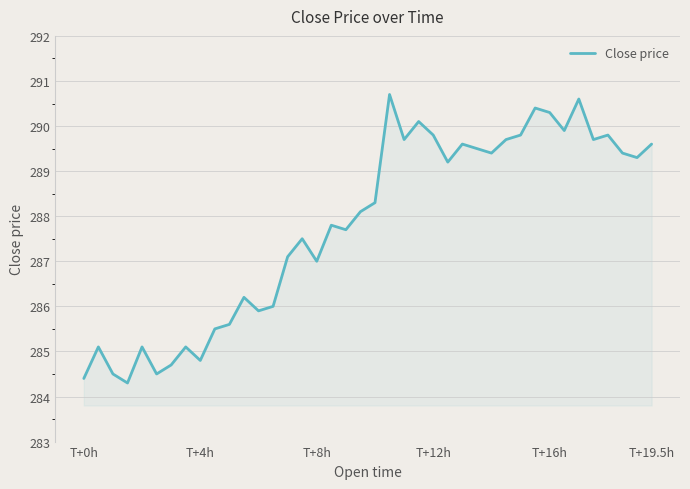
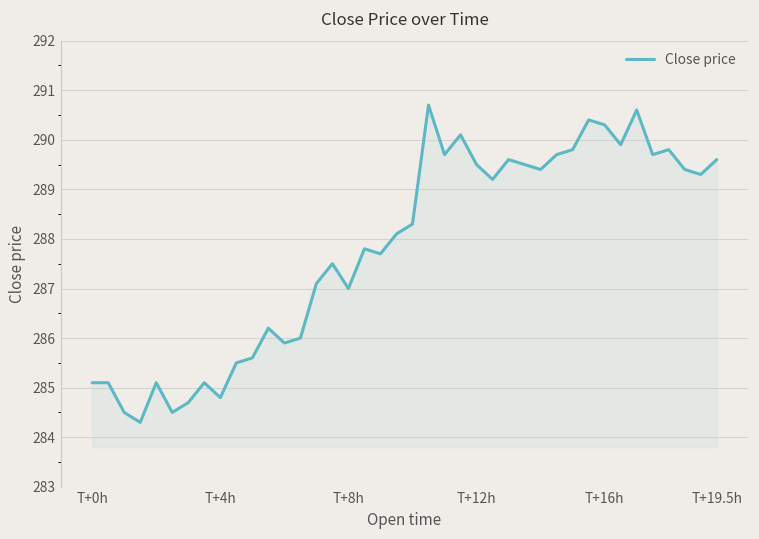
  {
-   "T+0h": 284.4,
+   "T+0h": 285.1,
    "T+4h": 284.8,
    "T+8h": 287.0,
-   "T+12h": 289.8,
+   "T+12h": 289.5,
    "T+16h": 290.3,
    "T+19.5h": 289.6
  }
